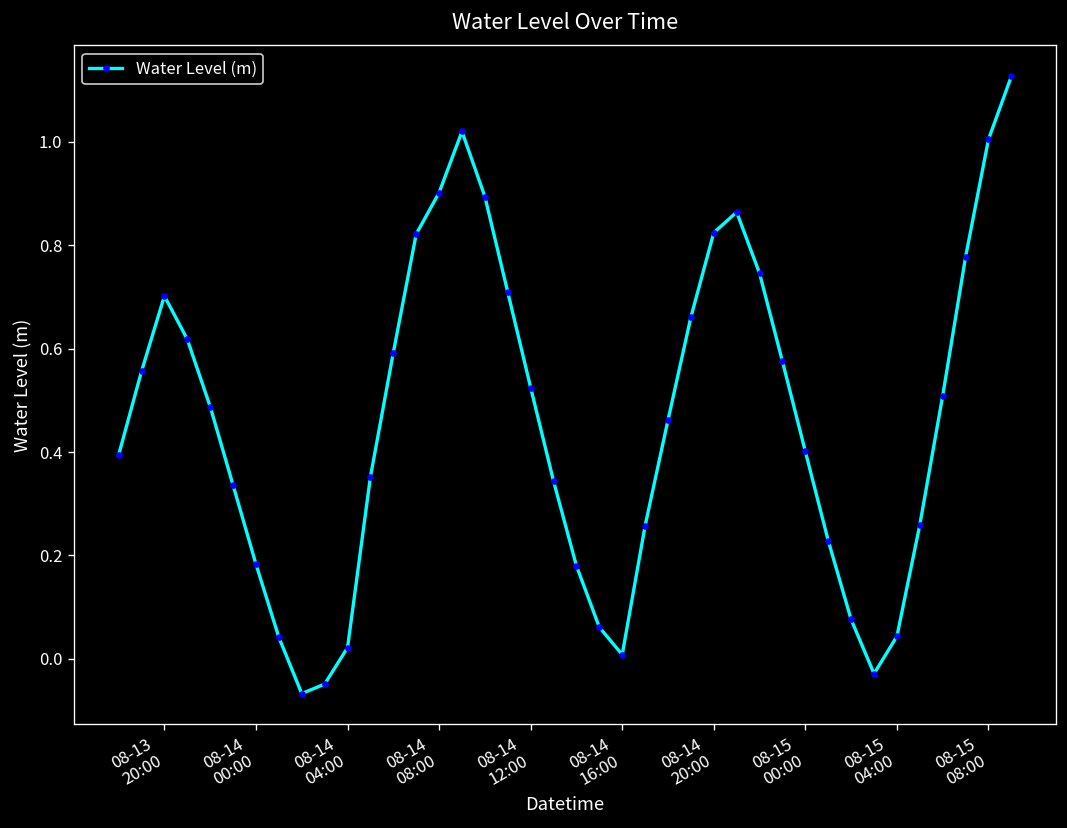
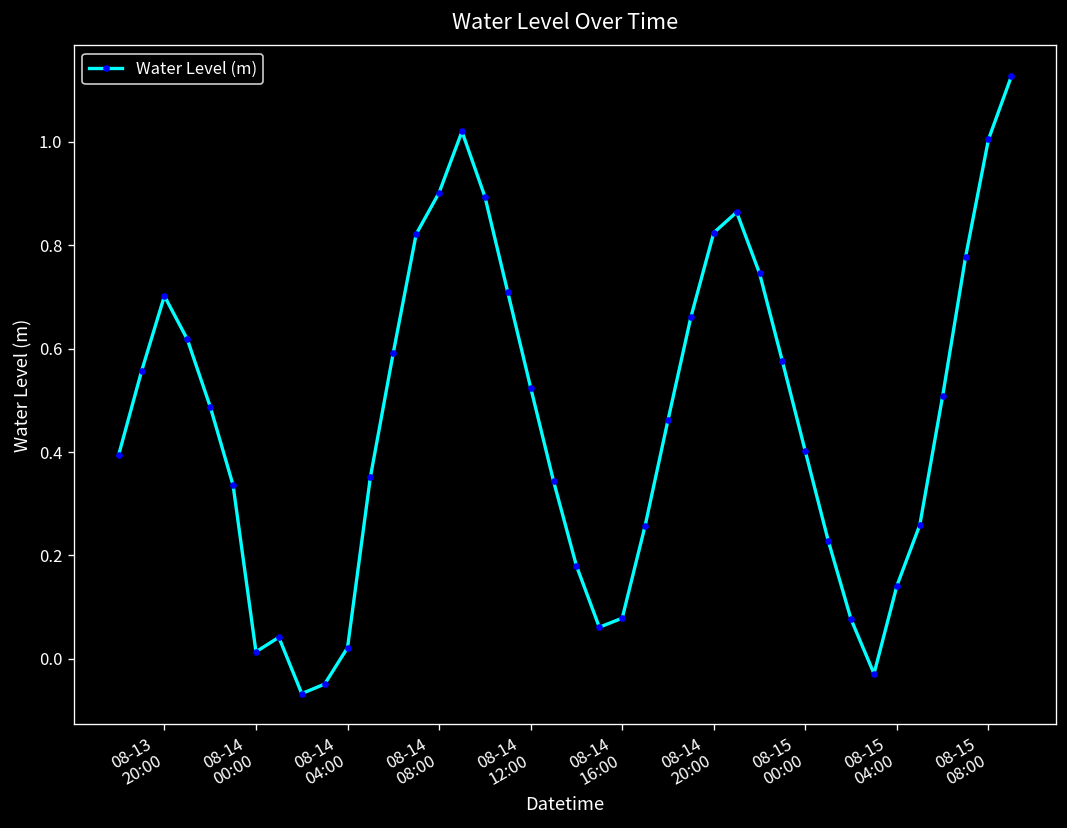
  {
    "08-13 20:00": 0.70,
-   "08-14 00:00": 0.18,
+   "08-14 00:00": 0.01,
    "08-14 04:00": 0.02,
    "08-14 08:00": 0.90,
    "08-14 12:00": 0.52,
-   "08-14 16:00": 0.01,
+   "08-14 16:00": 0.08,
    "08-14 20:00": 0.82,
    "08-15 00:00": 0.40,
-   "08-15 04:00": 0.04,
+   "08-15 04:00": 0.14,
    "08-15 08:00": 1.00
  }
